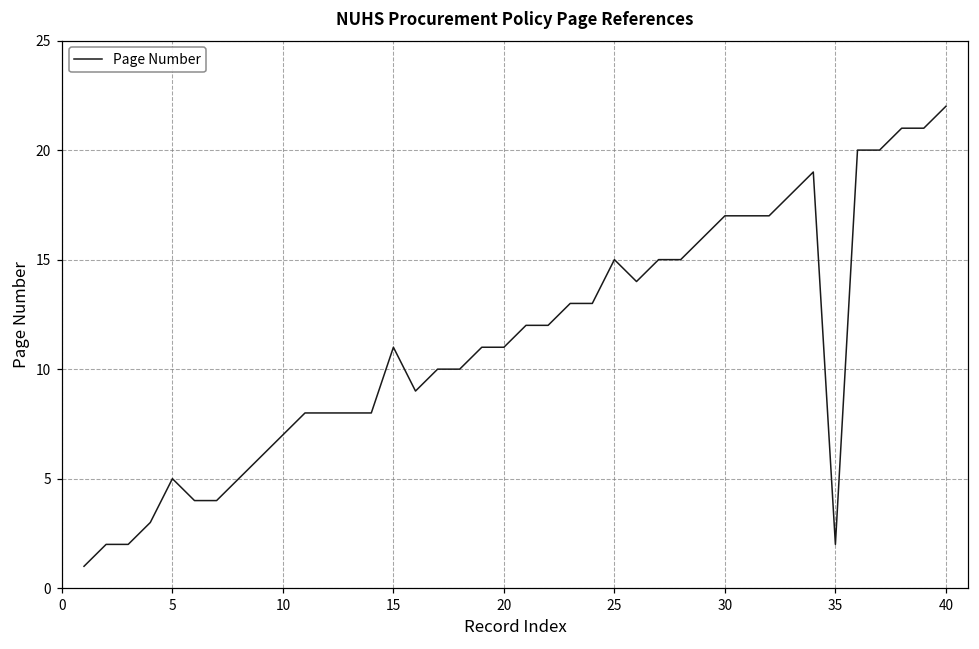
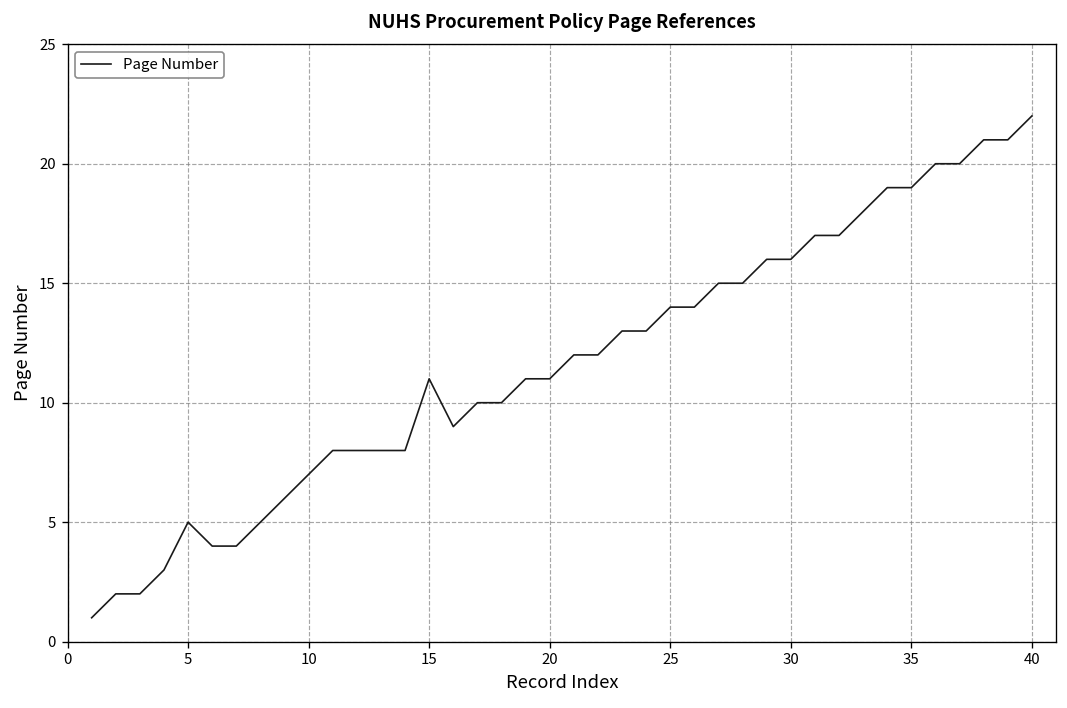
  {
    "5": 5,
    "10": 7,
    "15": 11,
    "20": 11,
-   "25": 15,
-   "30": 17,
-   "35": 2,
+   "25": 14,
+   "30": 16,
+   "35": 19,
    "40": 22
  }
